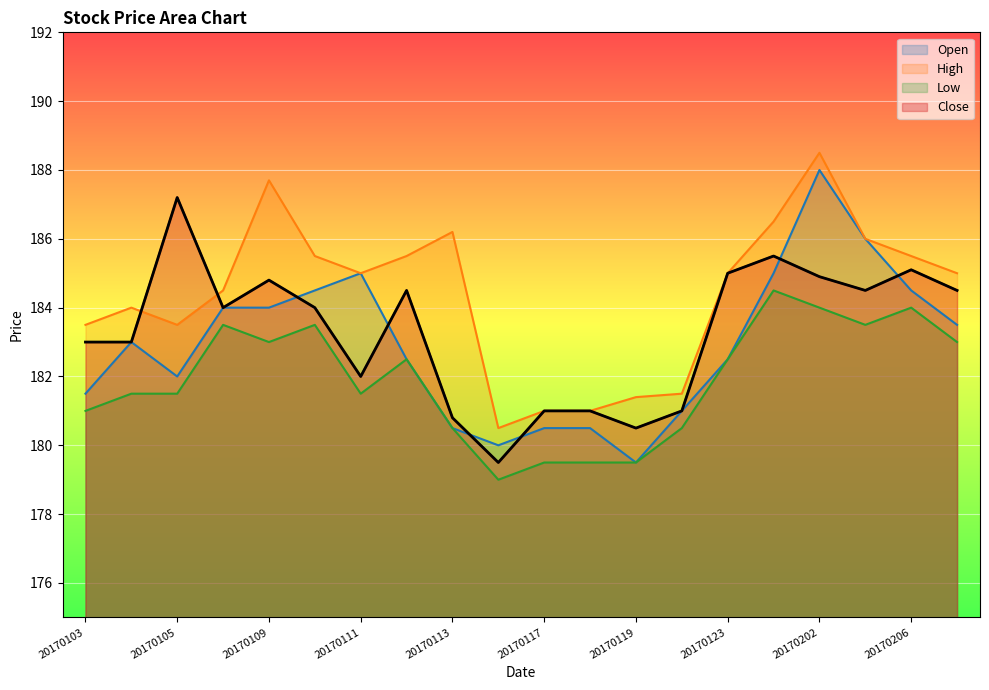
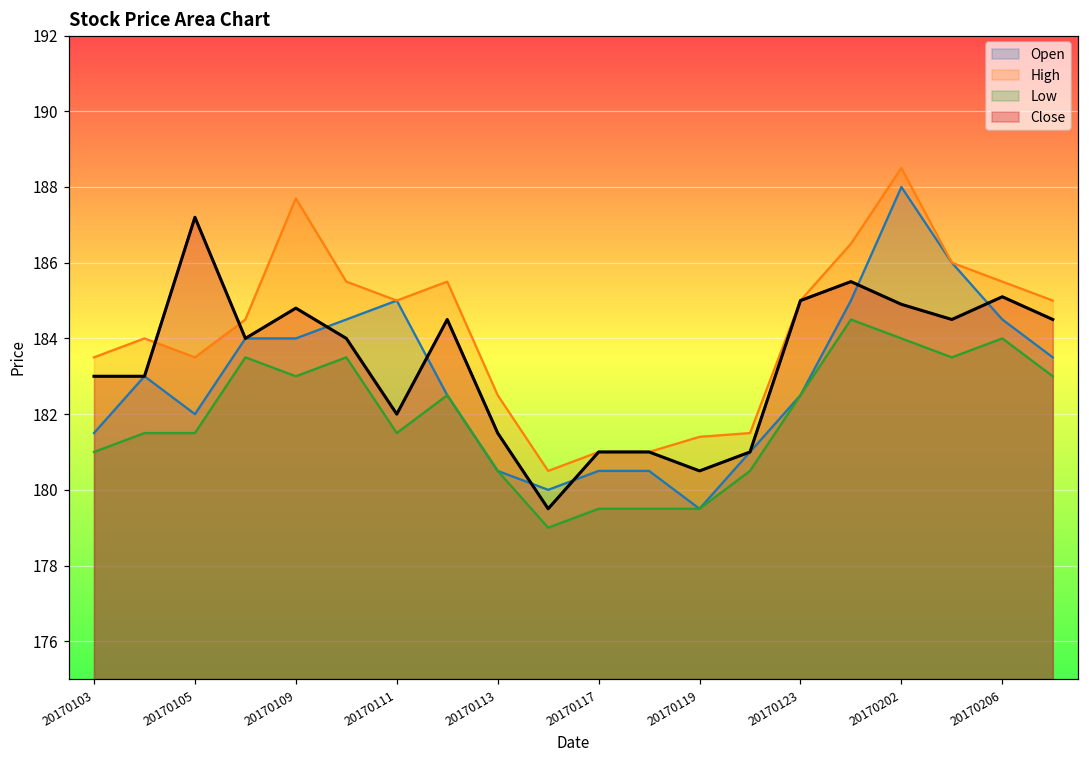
  {
    "High": {
      "20170103": 183.5,
      "20170105": 183.5,
      "20170109": 187.7,
-     "20170113": 186.2,
+     "20170113": 182.5,
      "20170119": 181.4,
      "20170202": 188.5,
      "20170206": 185.5
    },
    "Close": {
      "20170103": 183.0,
      "20170105": 187.2,
      "20170109": 184.8,
      "20170111": 182.0,
-     "20170113": 180.8,
+     "20170113": 181.5,
      "20170119": 180.5,
      "20170202": 184.9,
      "20170206": 185.1
    }
  }
